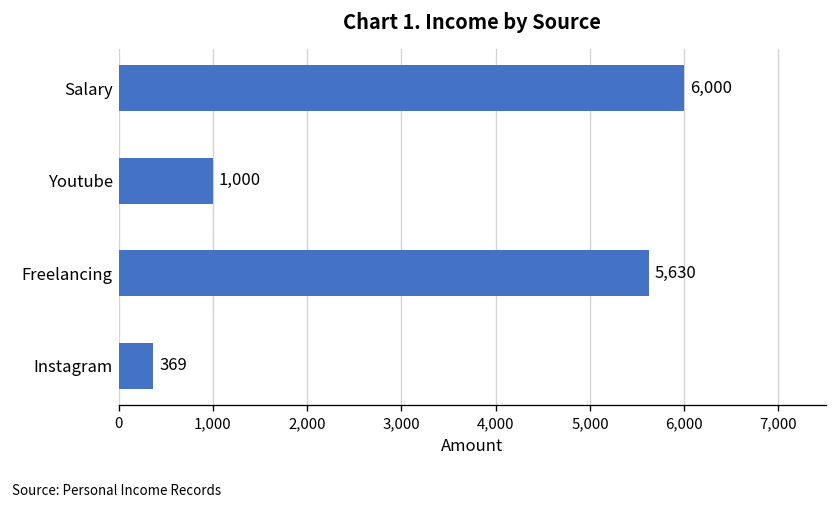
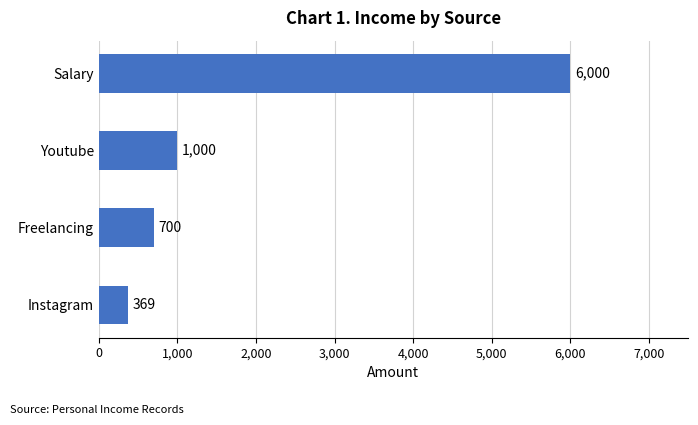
  {
    "Salary": "6,000",
    "Youtube": "1,000",
-   "Freelancing": "5,630",
+   "Freelancing": "700",
    "Instagram": "369"
  }
